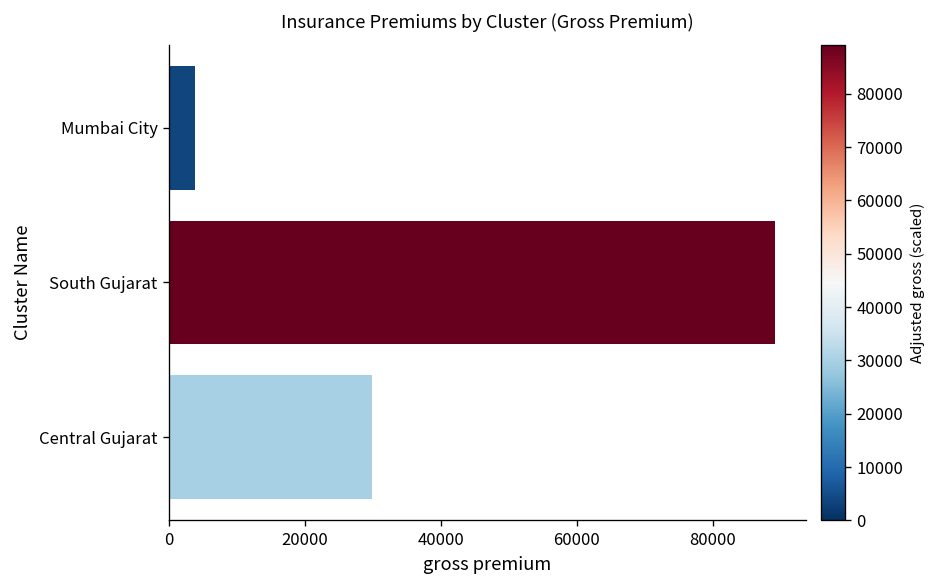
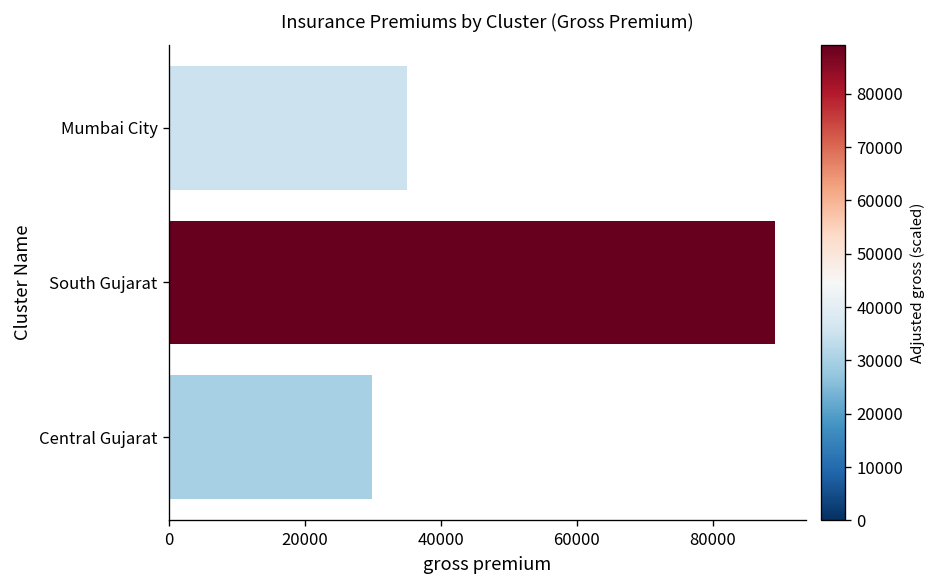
  {
-   "Mumbai City": 4000,
+   "Mumbai City": 35000,
    "South Gujarat": 89000,
    "Central Gujarat": 30000
  }
